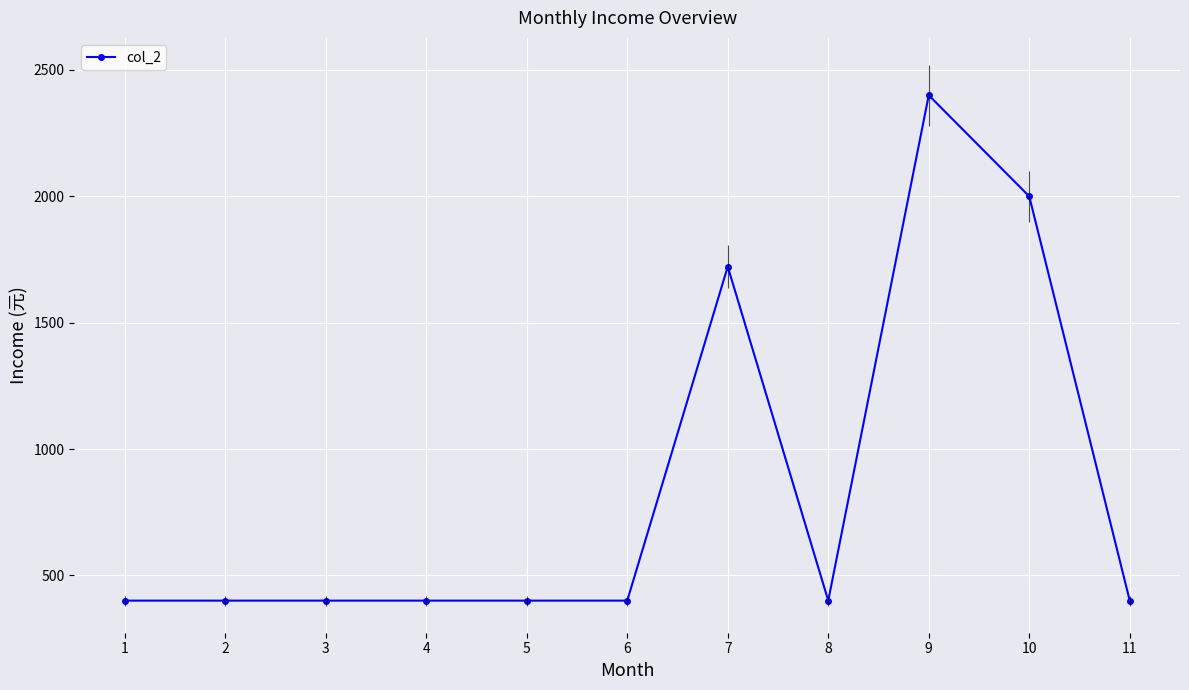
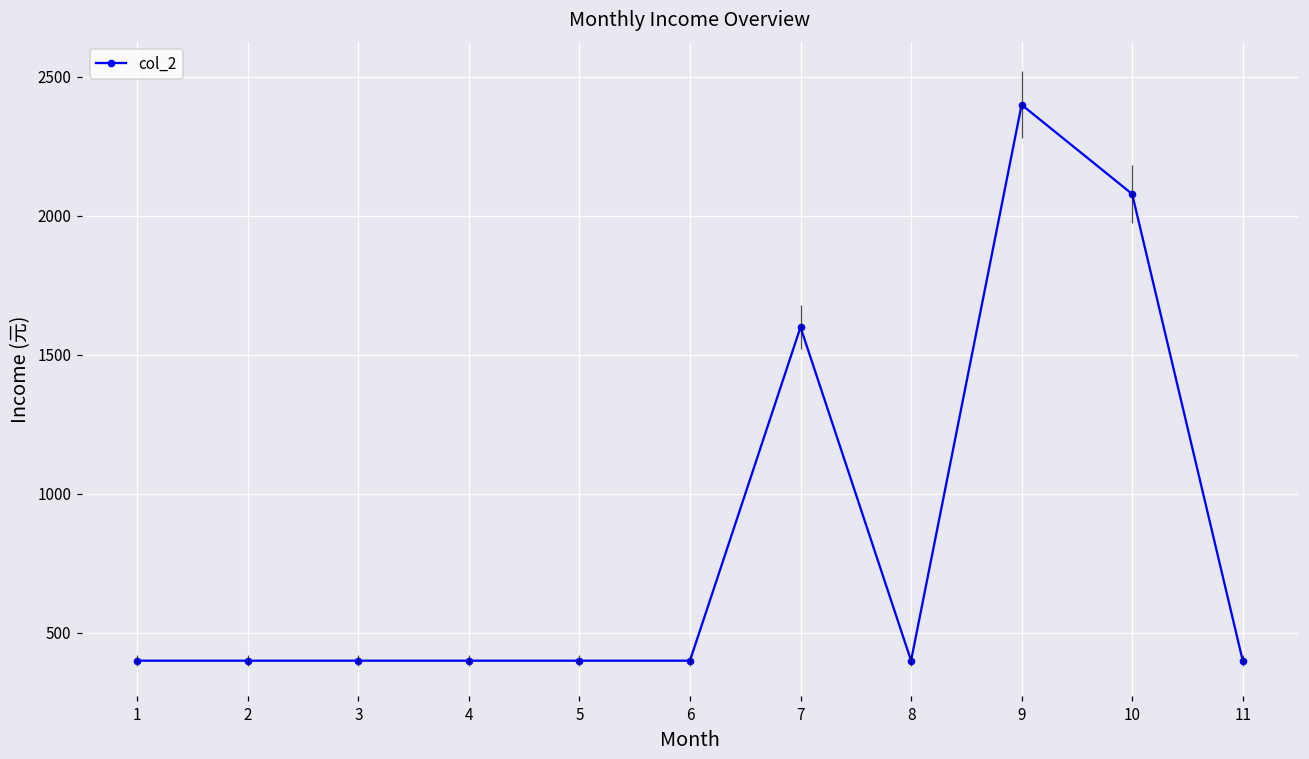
  {
    "1": 400,
    "2": 400,
    "3": 400,
    "4": 400,
    "5": 400,
    "6": 400,
-   "7": 1720,
+   "7": 1600,
    "8": 400,
    "9": 2400,
-   "10": 2000,
+   "10": 2080,
    "11": 400
  }
